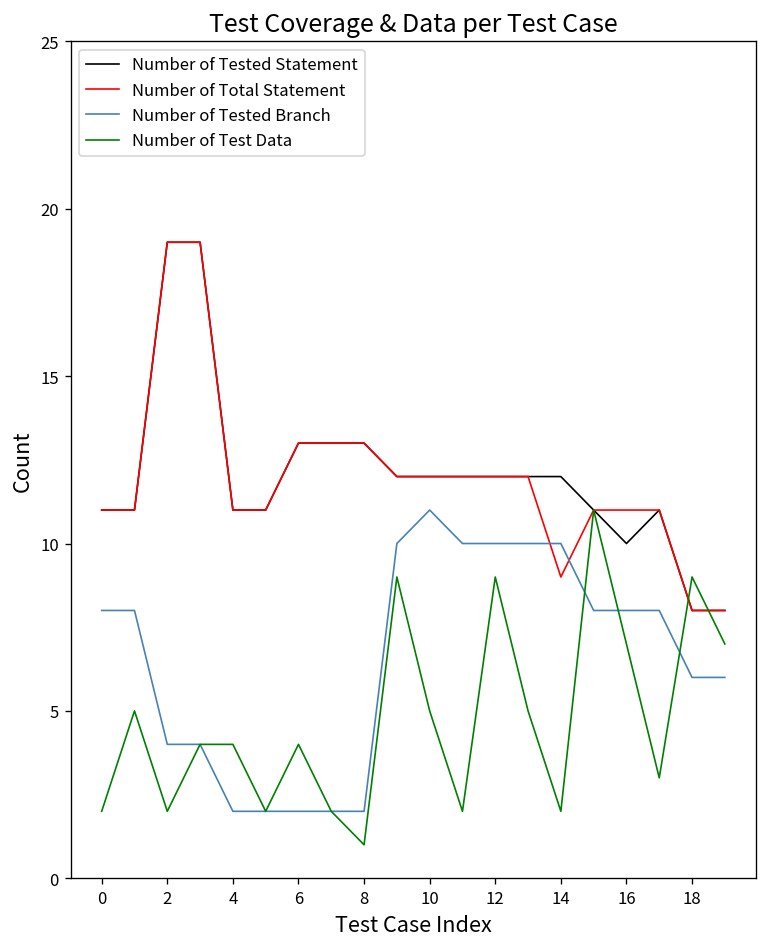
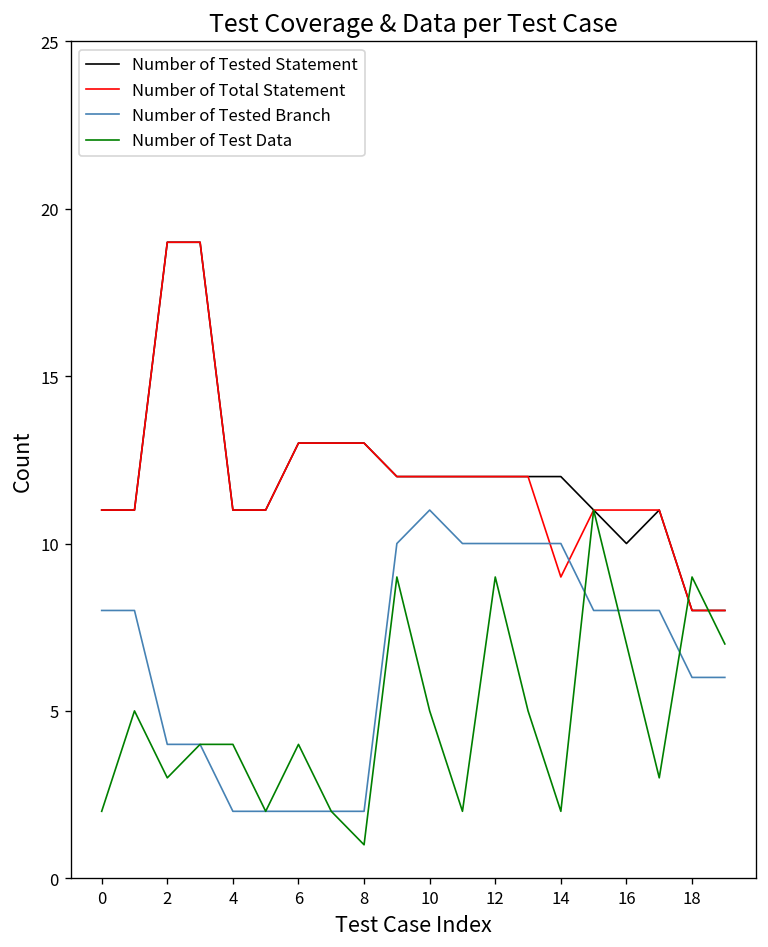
  {
    "Number of Tested Statement": {
      "14": 12,
      "16": 10
    },
    "Number of Total Statement": {
      "14": 9,
      "16": 11
    },
    "Number of Tested Branch": {
      "0": 8,
      "2": 4,
      "4": 2,
      "6": 2,
      "8": 2,
      "10": 11,
      "12": 10,
      "14": 10,
      "16": 8,
      "18": 6
    },
    "Number of Test Data": {
      "0": 2,
-     "2": 2,
+     "2": 3,
      "4": 4,
      "6": 4,
      "8": 1,
      "10": 5,
      "12": 9,
      "14": 2,
      "16": 7,
      "18": 9
    }
  }
